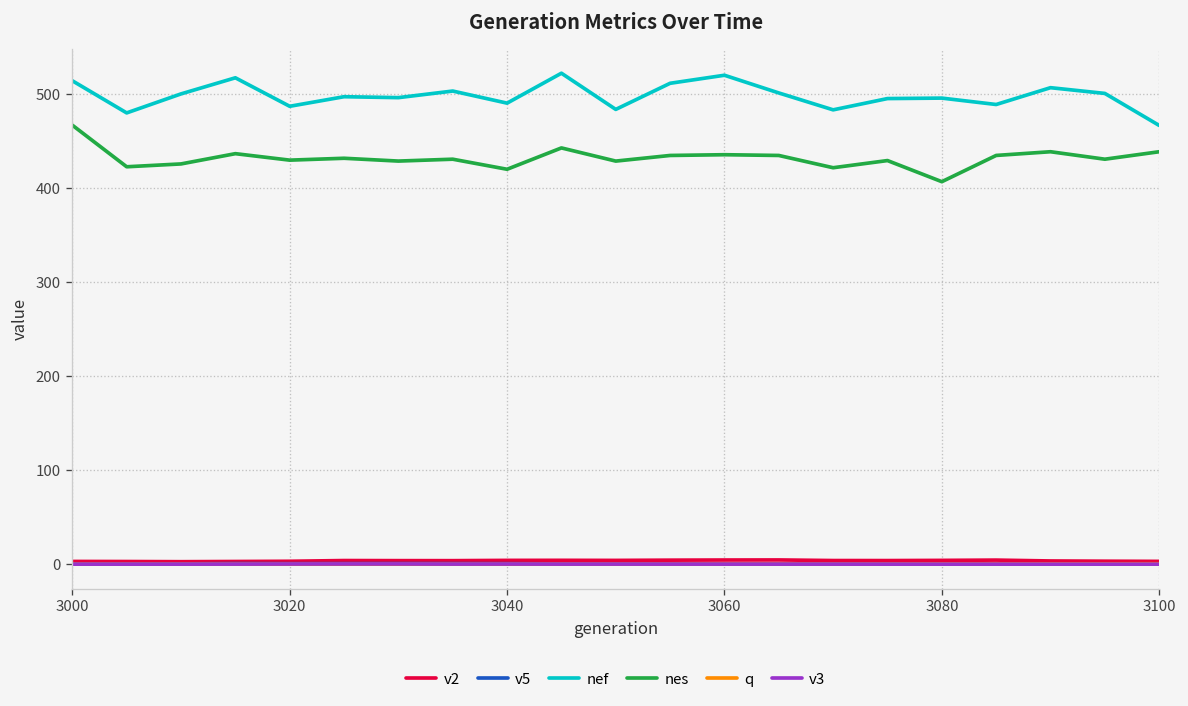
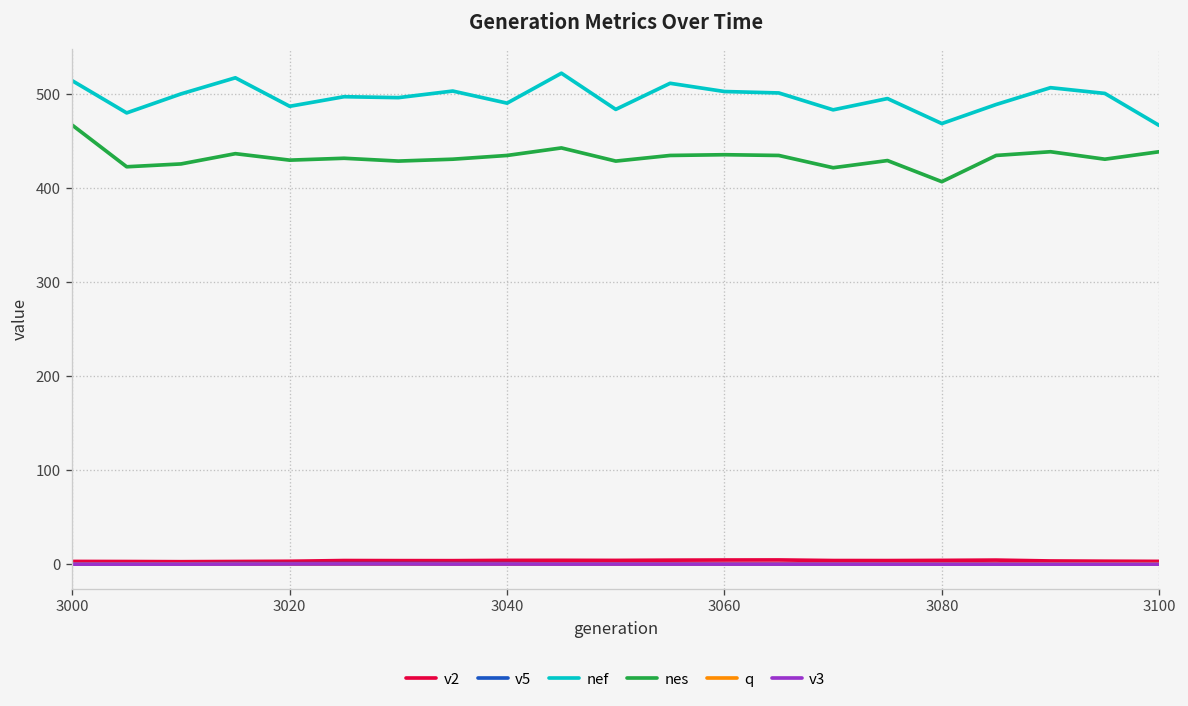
  {
    "v2": {
      "3040": 0,
      "3060": 0,
      "3080": 0
    },
    "v3": {
      "3040": 0,
      "3060": 0,
      "3080": 0
    },
    "nef": {
      "3000": 510,
      "3020": 490,
      "3040": 490,
-     "3060": 520,
-     "3080": 500,
+     "3060": 500,
+     "3080": 470,
      "3100": 470
    },
    "nes": {
      "3000": 470,
      "3020": 430,
-     "3040": 420,
+     "3040": 430,
      "3060": 440,
      "3080": 410,
      "3100": 440
    }
  }
